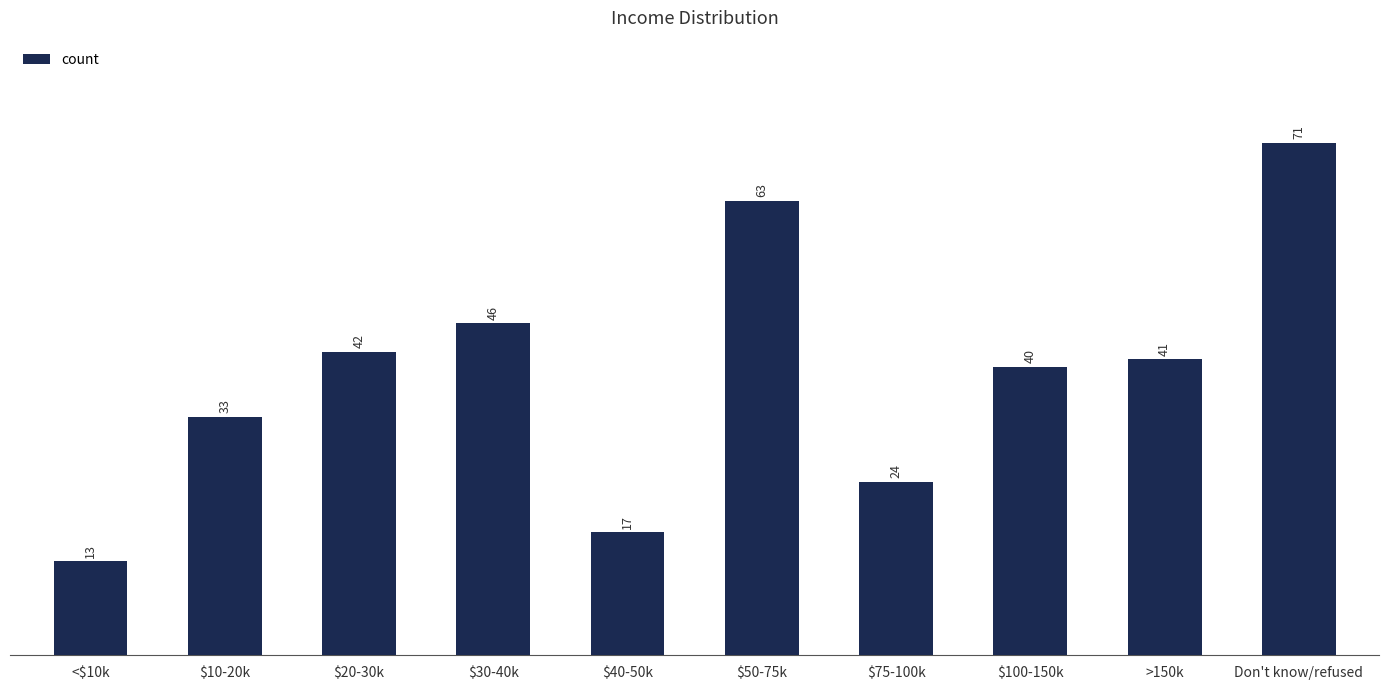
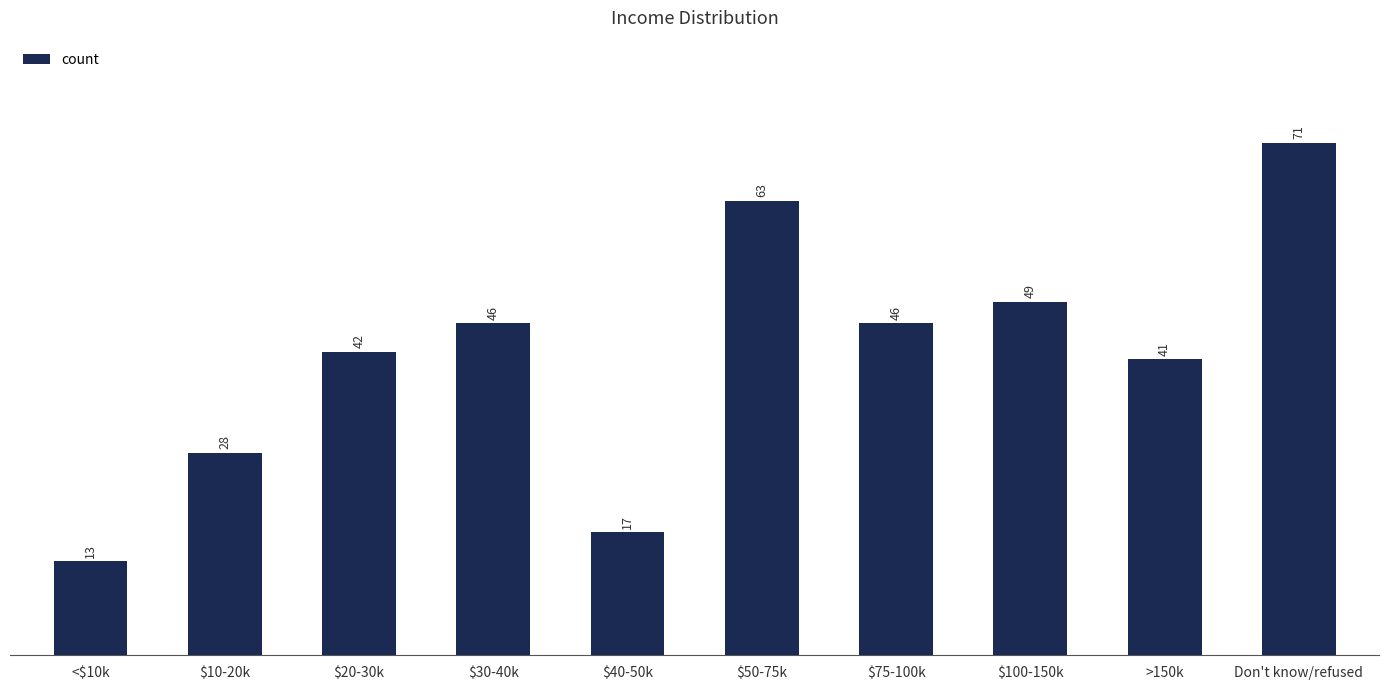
  {
    "<$10k": 13,
-   "$10-20k": 33,
+   "$10-20k": 28,
    "$20-30k": 42,
    "$30-40k": 46,
    "$40-50k": 17,
    "$50-75k": 63,
-   "$75-100k": 24,
-   "$100-150k": 40,
+   "$75-100k": 46,
+   "$100-150k": 49,
    ">150k": 41,
    "Don't know/refused": 71
  }
